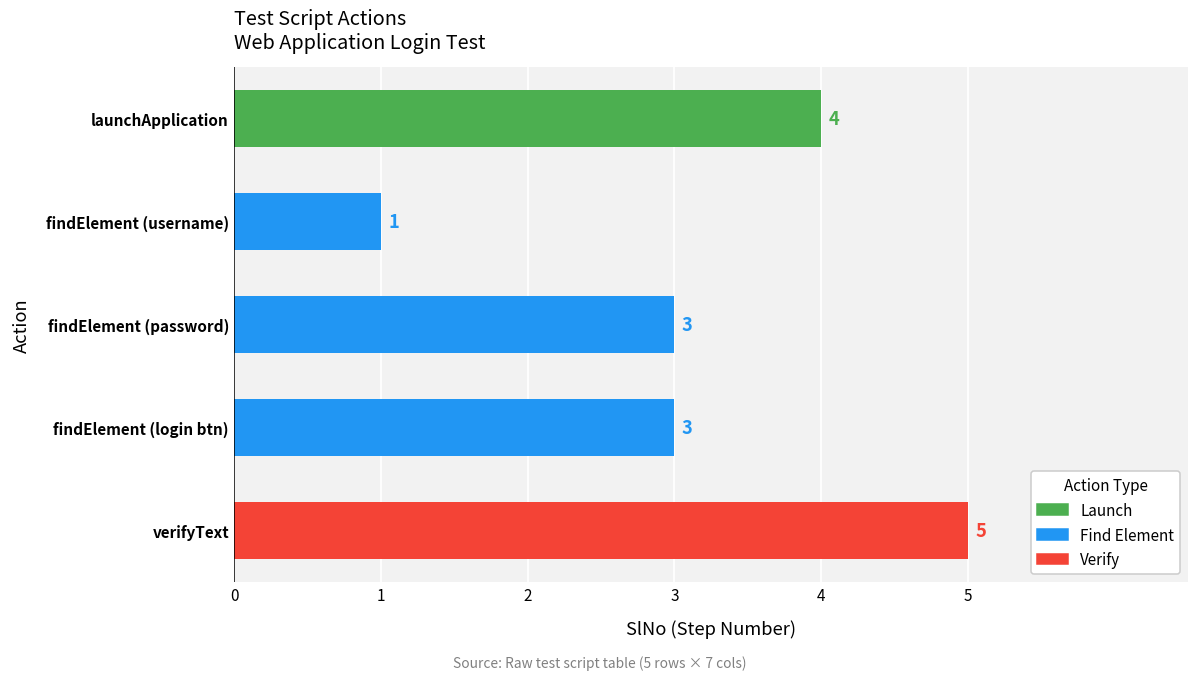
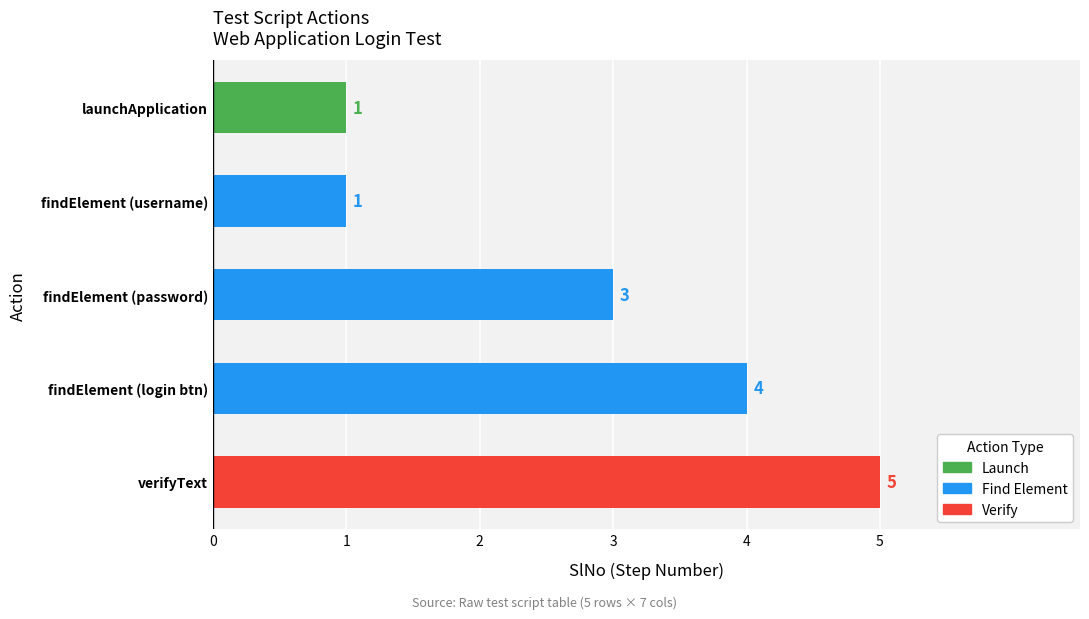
  {
-   "launchApplication": 4,
+   "launchApplication": 1,
    "findElement (username)": 1,
    "findElement (password)": 3,
-   "findElement (login btn)": 3,
+   "findElement (login btn)": 4,
    "verifyText": 5
  }
